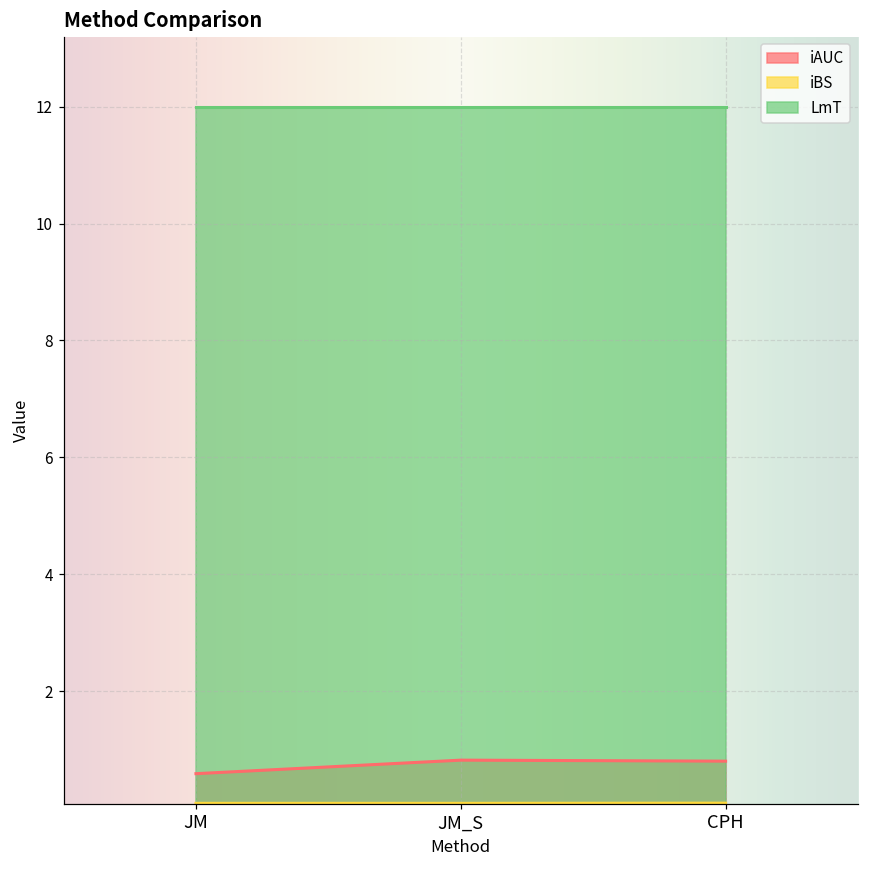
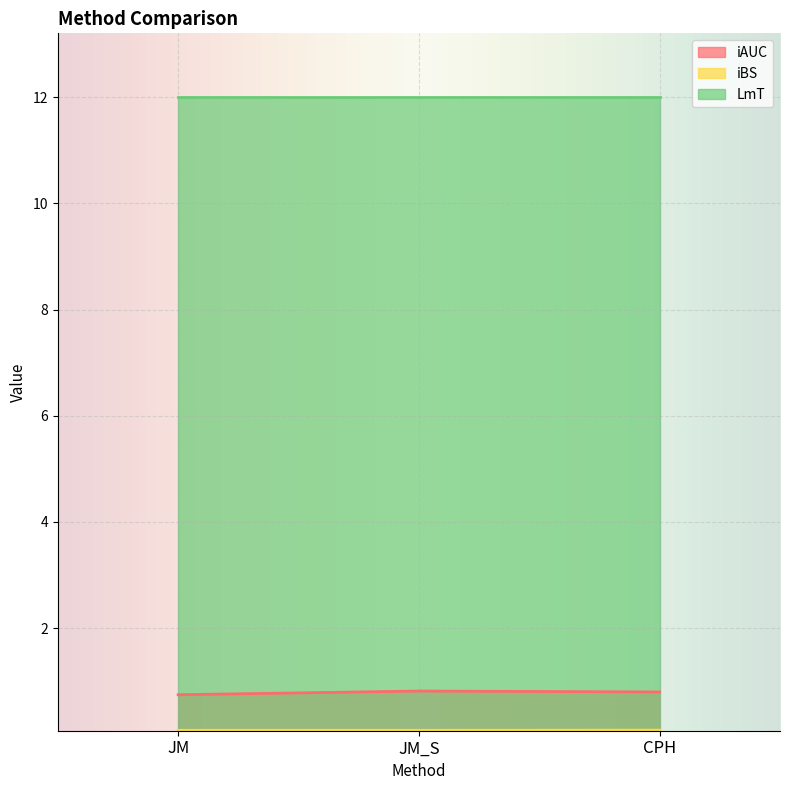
  {
    "iAUC": {
-     "JM": 0.6,
+     "JM": 0.7,
      "JM_S": 0.8,
      "CPH": 0.8
    },
    "iBS": {
      "JM": 0.1,
      "JM_S": 0.1,
      "CPH": 0.1
    },
    "LmT": {
      "JM": 12.0,
      "JM_S": 12.0,
      "CPH": 12.0
    }
  }
